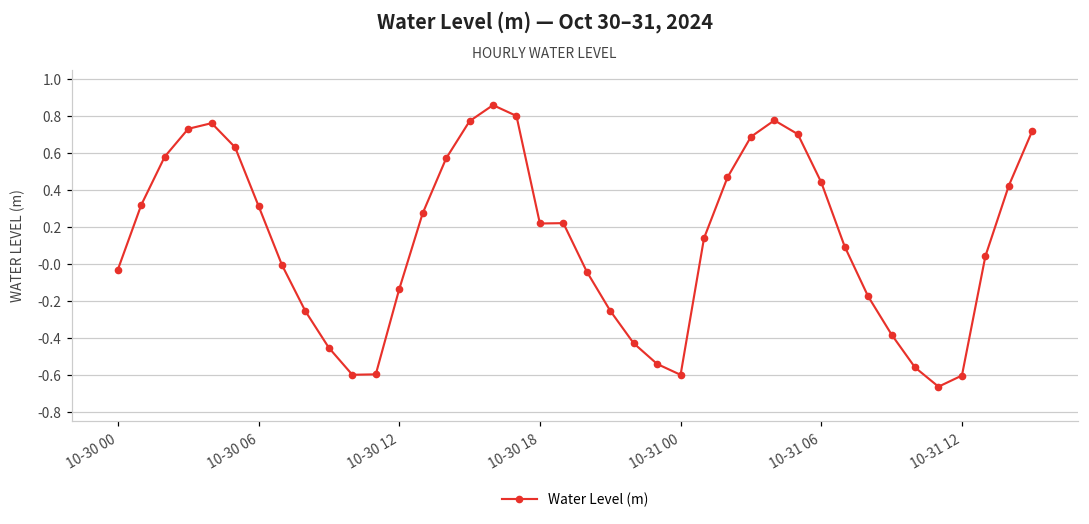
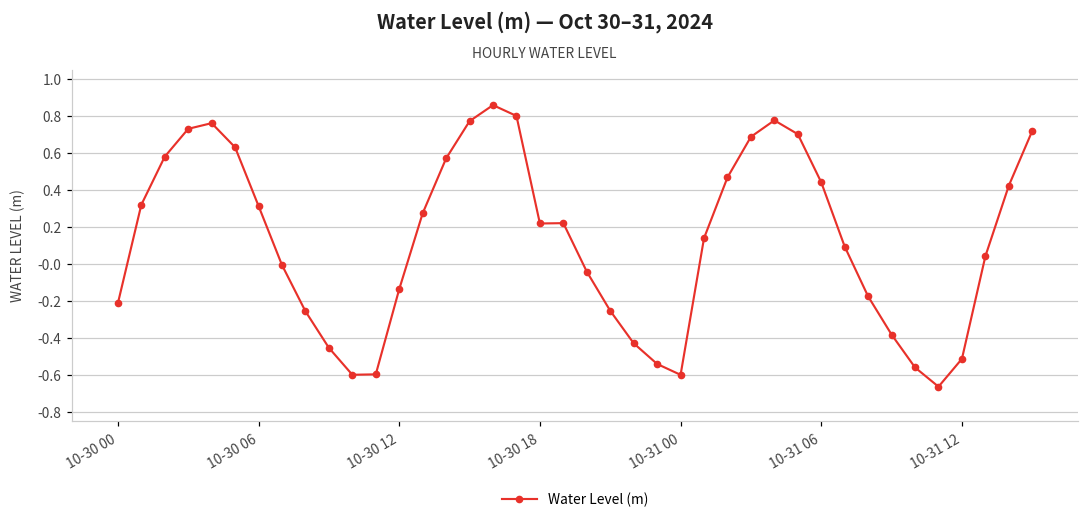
  {
-   "10-30 00": -0.03,
+   "10-30 00": -0.21,
    "10-30 06": 0.31,
    "10-30 12": -0.14,
    "10-30 18": 0.22,
    "10-31 00": -0.60,
    "10-31 06": 0.44,
-   "10-31 12": -0.60
+   "10-31 12": -0.51
  }
